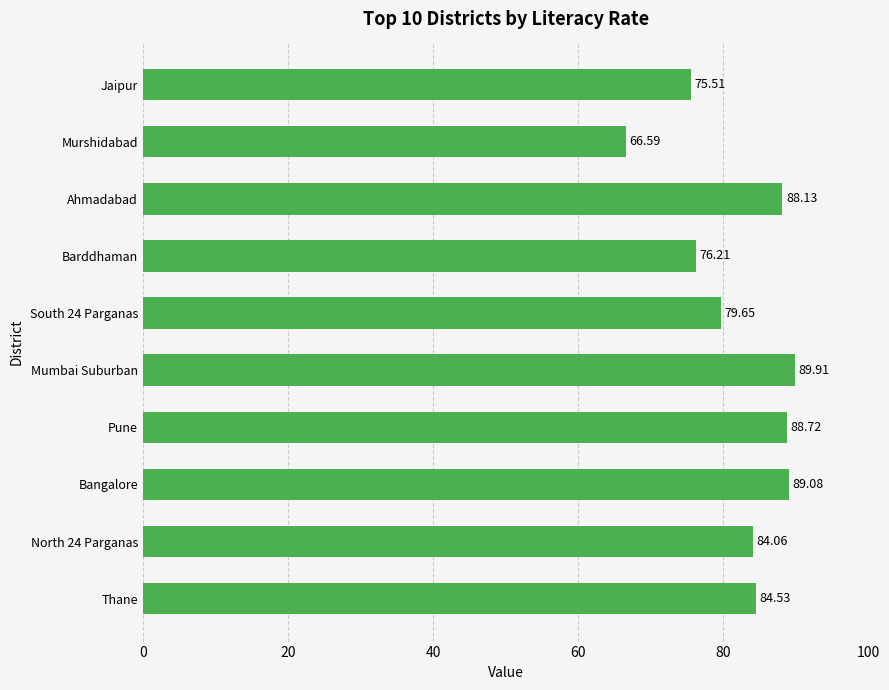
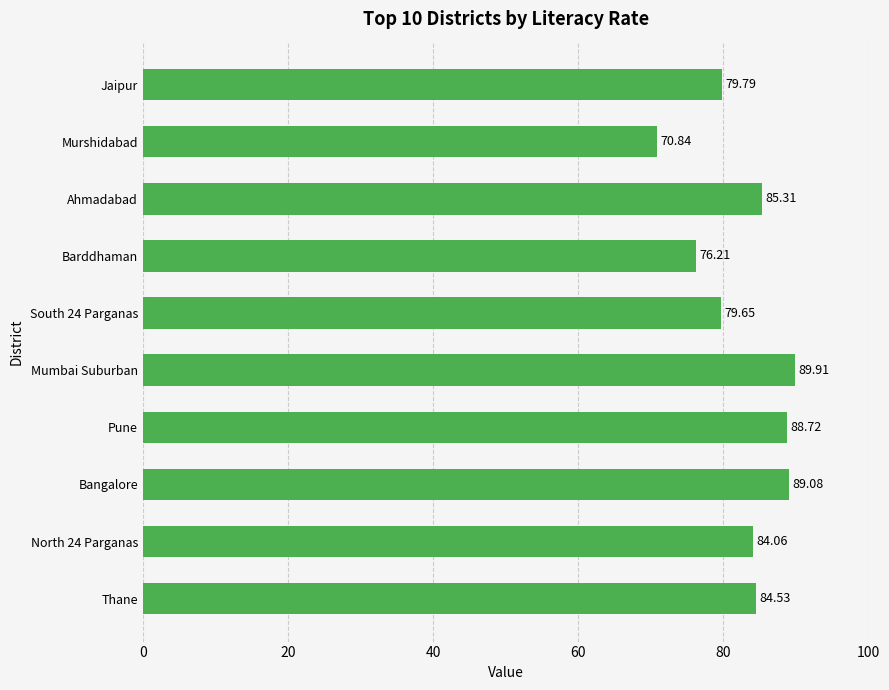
  {
-   "Jaipur": 75.51,
-   "Murshidabad": 66.59,
-   "Ahmadabad": 88.13,
+   "Jaipur": 79.79,
+   "Murshidabad": 70.84,
+   "Ahmadabad": 85.31,
    "Barddhaman": 76.21,
    "South 24 Parganas": 79.65,
    "Mumbai Suburban": 89.91,
    "Pune": 88.72,
    "Bangalore": 89.08,
    "North 24 Parganas": 84.06,
    "Thane": 84.53
  }
